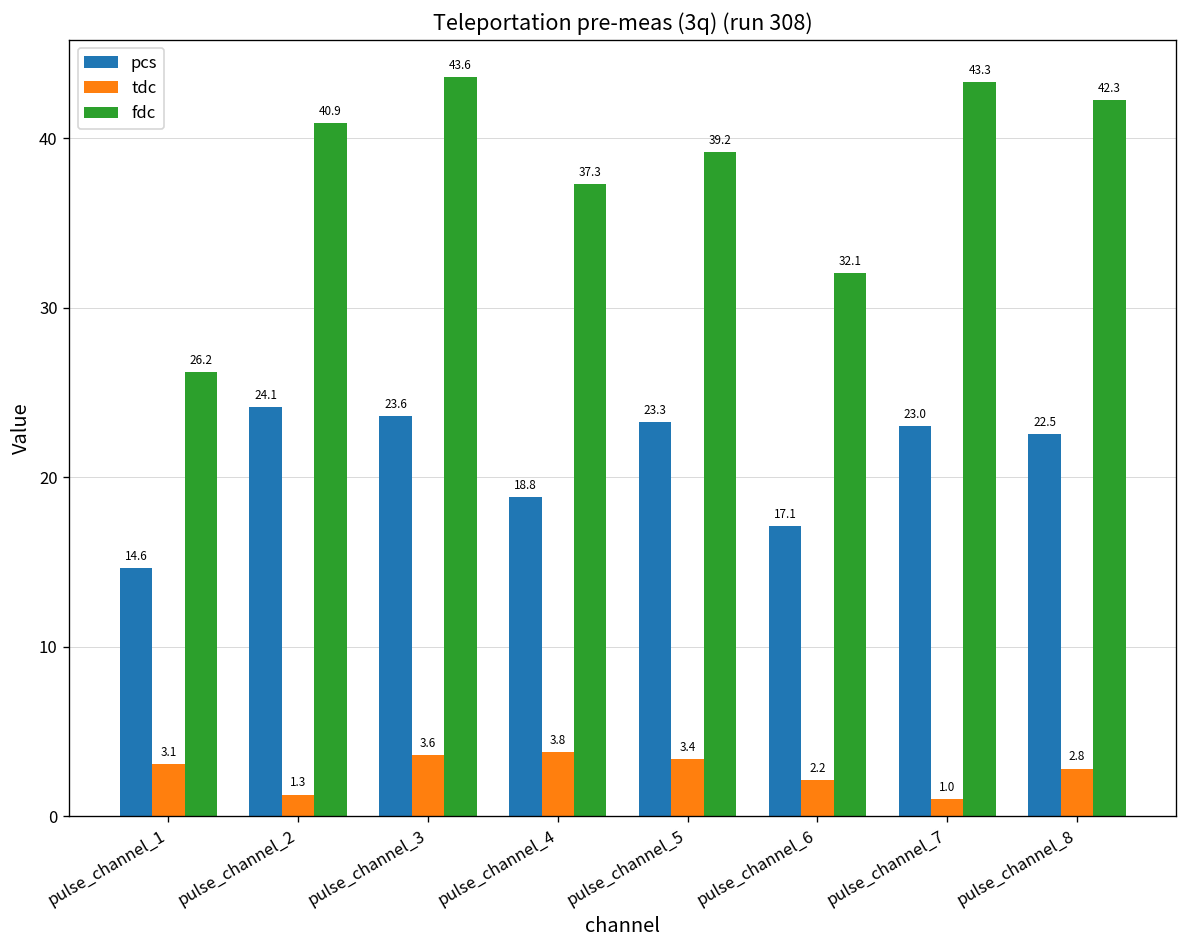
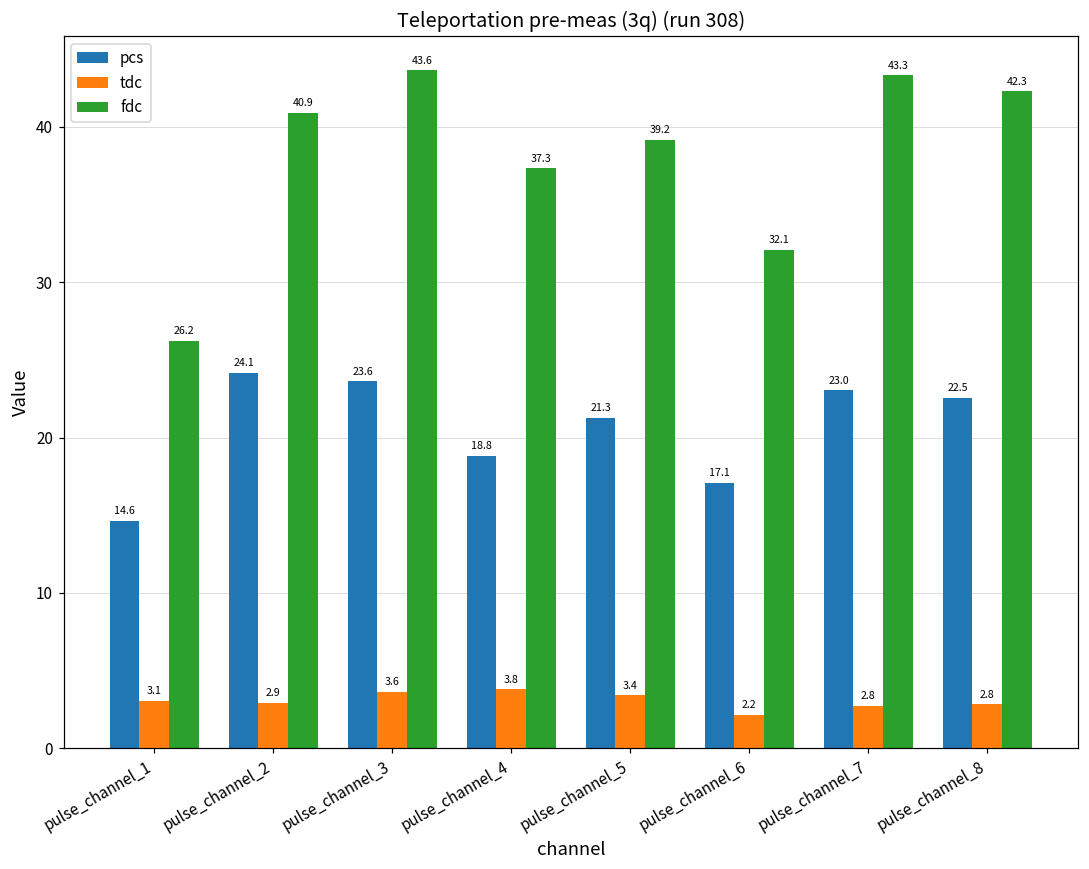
  {
    "pcs": {
      "pulse_channel_1": 14.6,
      "pulse_channel_2": 24.1,
      "pulse_channel_3": 23.6,
      "pulse_channel_4": 18.8,
-     "pulse_channel_5": 23.3,
+     "pulse_channel_5": 21.3,
      "pulse_channel_6": 17.1,
      "pulse_channel_7": 23.0,
      "pulse_channel_8": 22.5
    },
    "tdc": {
      "pulse_channel_1": 3.1,
-     "pulse_channel_2": 1.3,
+     "pulse_channel_2": 2.9,
      "pulse_channel_3": 3.6,
      "pulse_channel_4": 3.8,
      "pulse_channel_5": 3.4,
      "pulse_channel_6": 2.2,
-     "pulse_channel_7": 1.0,
+     "pulse_channel_7": 2.8,
      "pulse_channel_8": 2.8
    },
    "fdc": {
      "pulse_channel_1": 26.2,
      "pulse_channel_2": 40.9,
      "pulse_channel_3": 43.6,
      "pulse_channel_4": 37.3,
      "pulse_channel_5": 39.2,
      "pulse_channel_6": 32.1,
      "pulse_channel_7": 43.3,
      "pulse_channel_8": 42.3
    }
  }
